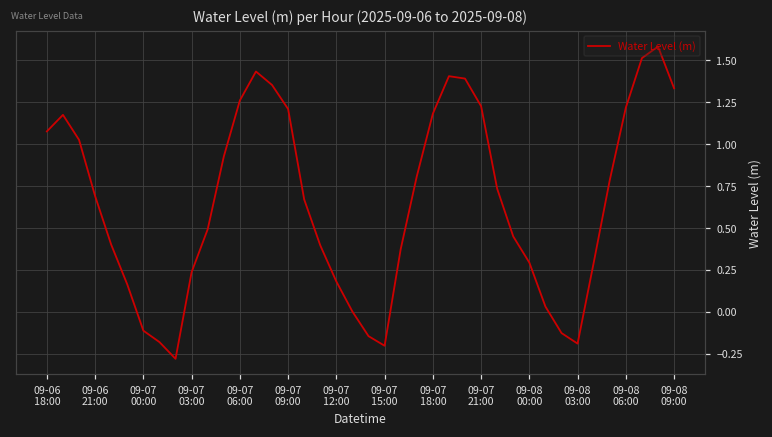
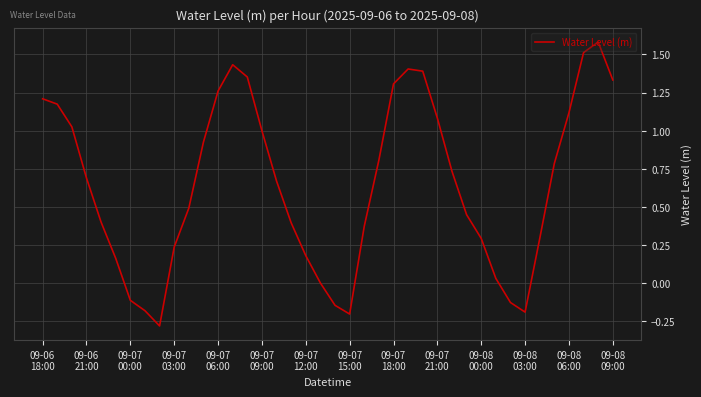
  {
-   "09-06 18:00": 1.08,
+   "09-06 18:00": 1.21,
    "09-06 21:00": 0.69,
    "09-07 00:00": -0.11,
    "09-07 03:00": 0.24,
    "09-07 06:00": 1.26,
-   "09-07 09:00": 1.21,
+   "09-07 09:00": 1.00,
    "09-07 12:00": 0.18,
    "09-07 15:00": -0.20,
-   "09-07 18:00": 1.18,
-   "09-07 21:00": 1.23,
+   "09-07 18:00": 1.31,
+   "09-07 21:00": 1.08,
    "09-08 00:00": 0.29,
    "09-08 03:00": -0.19,
-   "09-08 06:00": 1.22,
+   "09-08 06:00": 1.12,
    "09-08 09:00": 1.33
  }
